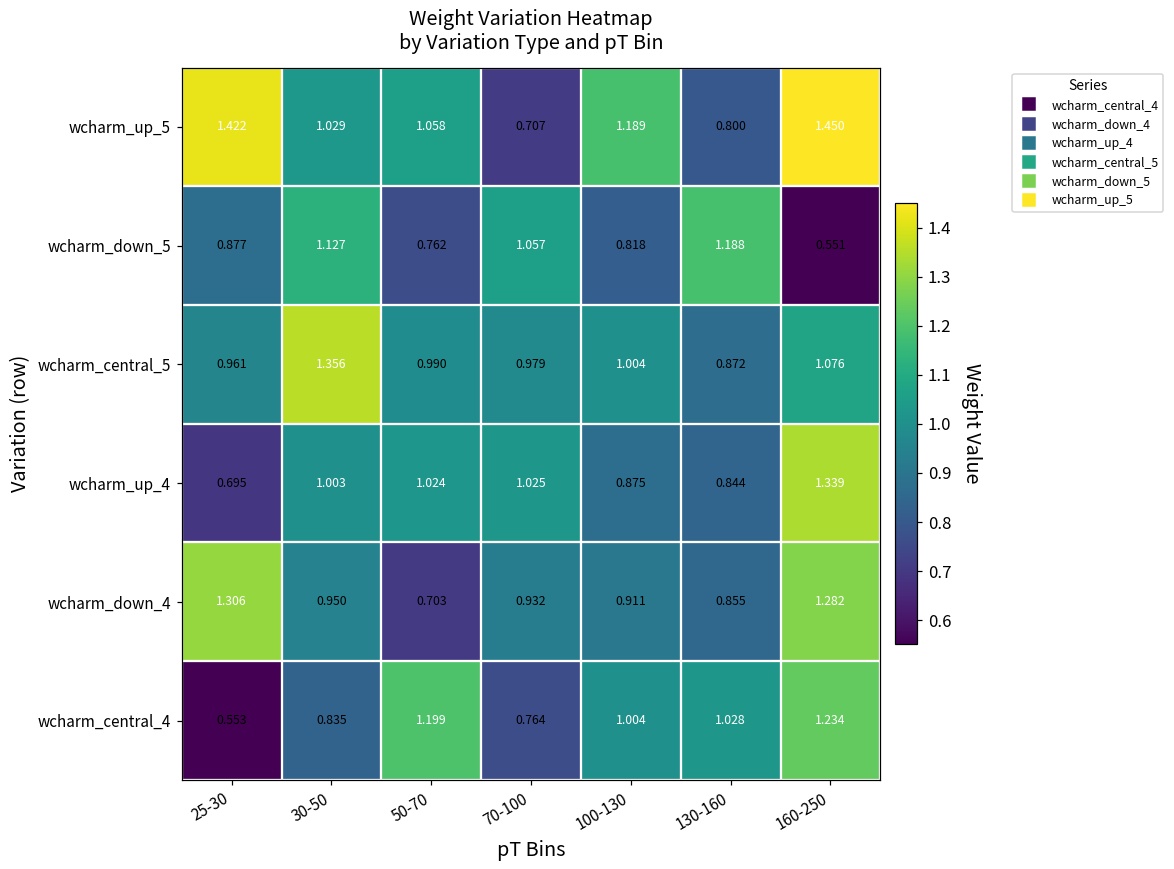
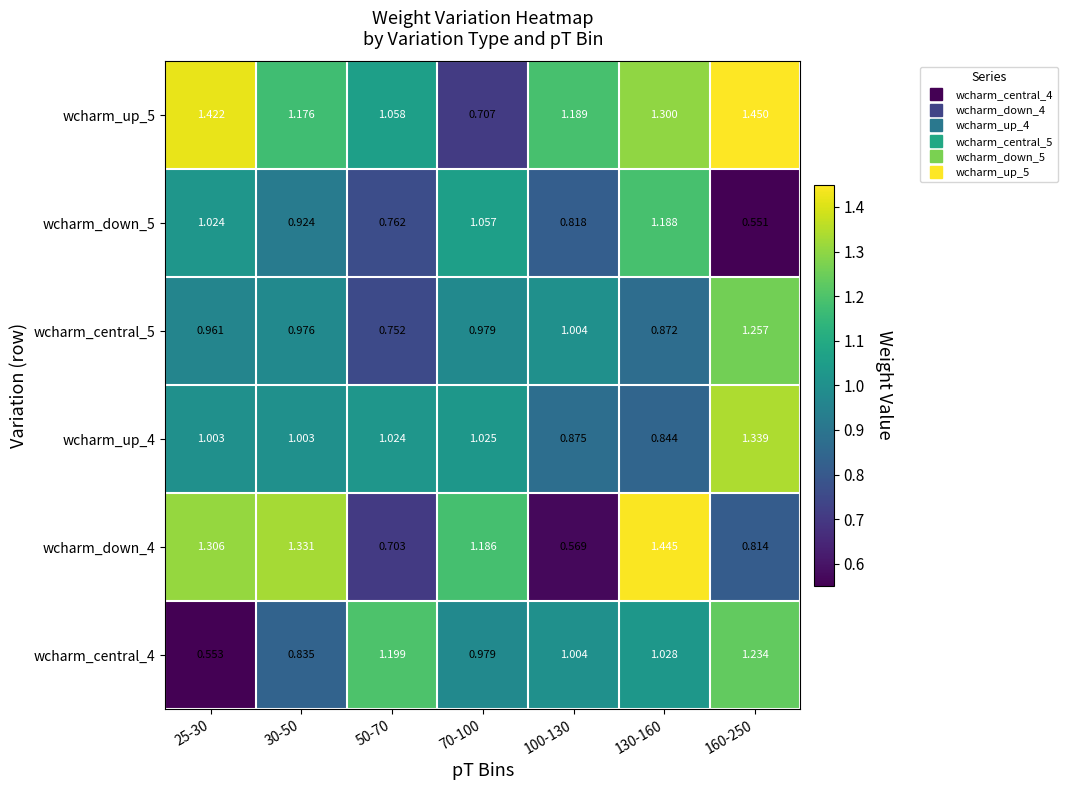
  {
    "wcharm_up_5": {
      "25-30": 1.422,
-     "30-50": 1.029,
+     "30-50": 1.176,
      "50-70": 1.058,
      "70-100": 0.707,
      "100-130": 1.189,
-     "130-160": 0.800,
+     "130-160": 1.300,
      "160-250": 1.450
    },
    "wcharm_down_5": {
-     "25-30": 0.877,
-     "30-50": 1.127,
+     "25-30": 1.024,
+     "30-50": 0.924,
      "50-70": 0.762,
      "70-100": 1.057,
      "100-130": 0.818,
      "130-160": 1.188,
      "160-250": 0.551
    },
    "wcharm_central_5": {
      "25-30": 0.961,
-     "30-50": 1.356,
-     "50-70": 0.990,
+     "30-50": 0.976,
+     "50-70": 0.752,
      "70-100": 0.979,
      "100-130": 1.004,
      "130-160": 0.872,
-     "160-250": 1.076
+     "160-250": 1.257
    },
    "wcharm_up_4": {
-     "25-30": 0.695,
+     "25-30": 1.003,
      "30-50": 1.003,
      "50-70": 1.024,
      "70-100": 1.025,
      "100-130": 0.875,
      "130-160": 0.844,
      "160-250": 1.339
    },
    "wcharm_down_4": {
      "25-30": 1.306,
-     "30-50": 0.950,
+     "30-50": 1.331,
      "50-70": 0.703,
-     "70-100": 0.932,
-     "100-130": 0.911,
-     "130-160": 0.855,
-     "160-250": 1.282
+     "70-100": 1.186,
+     "100-130": 0.569,
+     "130-160": 1.445,
+     "160-250": 0.814
    },
    "wcharm_central_4": {
      "25-30": 0.553,
      "30-50": 0.835,
      "50-70": 1.199,
-     "70-100": 0.764,
+     "70-100": 0.979,
      "100-130": 1.004,
      "130-160": 1.028,
      "160-250": 1.234
    }
  }
